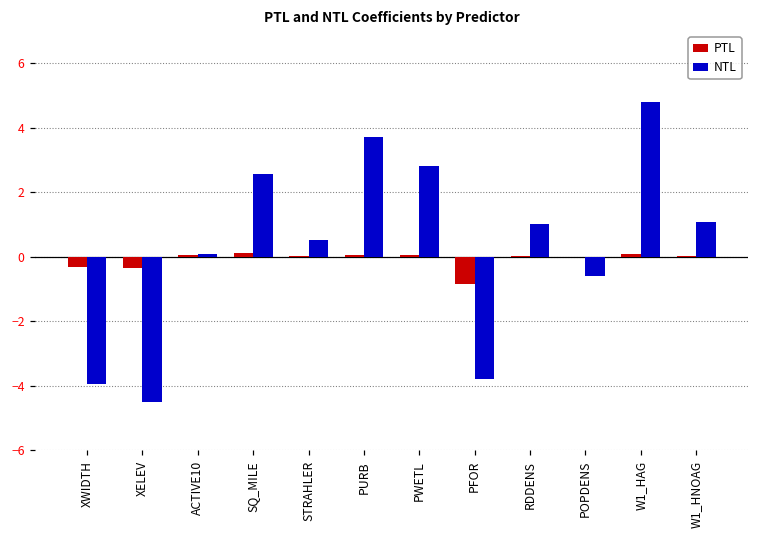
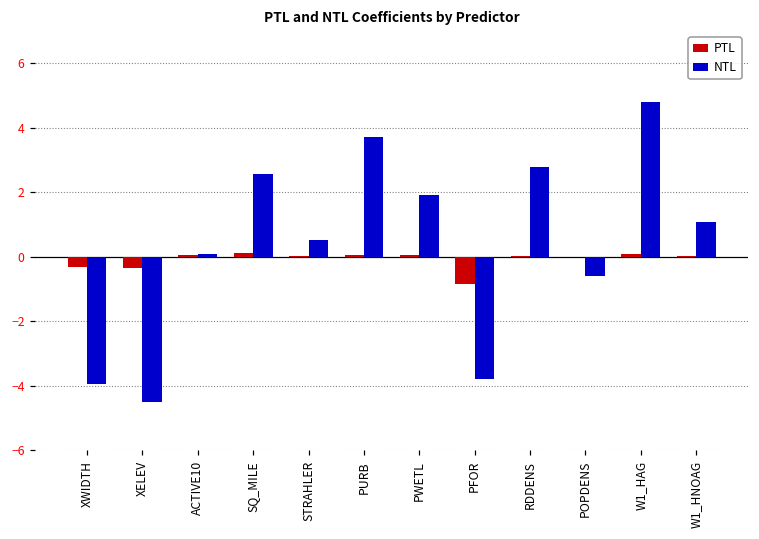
  {
    "PTL": {
      "XWIDTH": -0.3,
      "XELEV": -0.3,
      "SQ_MILE": 0.1,
      "PFOR": -0.8
    },
    "NTL": {
      "XWIDTH": -3.9,
      "XELEV": -4.5,
      "ACTIVE10": 0.1,
      "SQ_MILE": 2.6,
      "STRAHLER": 0.5,
      "PURB": 3.7,
-     "PWETL": 2.8,
+     "PWETL": 1.9,
      "PFOR": -3.8,
-     "RDDENS": 1.0,
+     "RDDENS": 2.8,
      "POPDENS": -0.6,
      "W1_HAG": 4.8,
      "W1_HNOAG": 1.1
    }
  }
